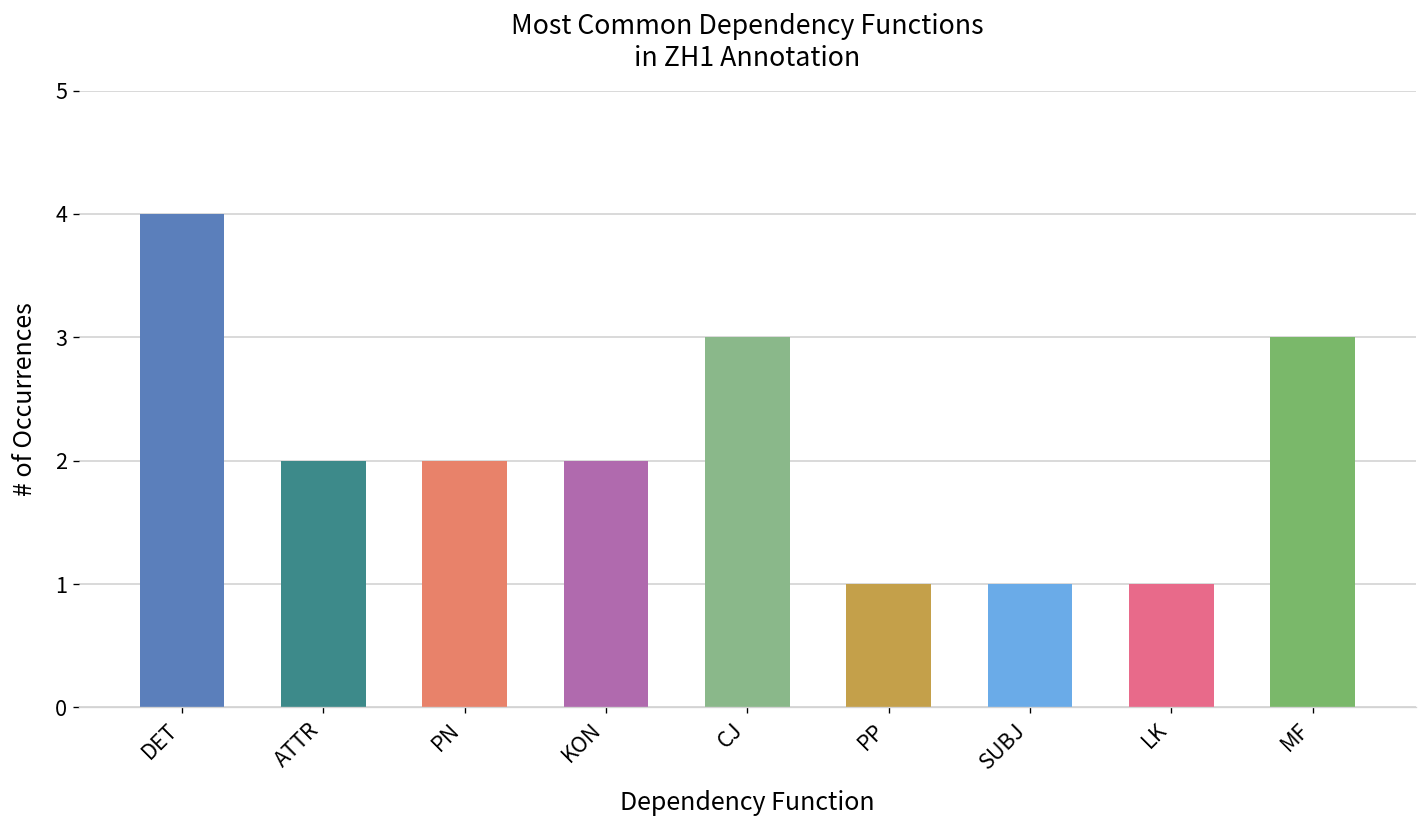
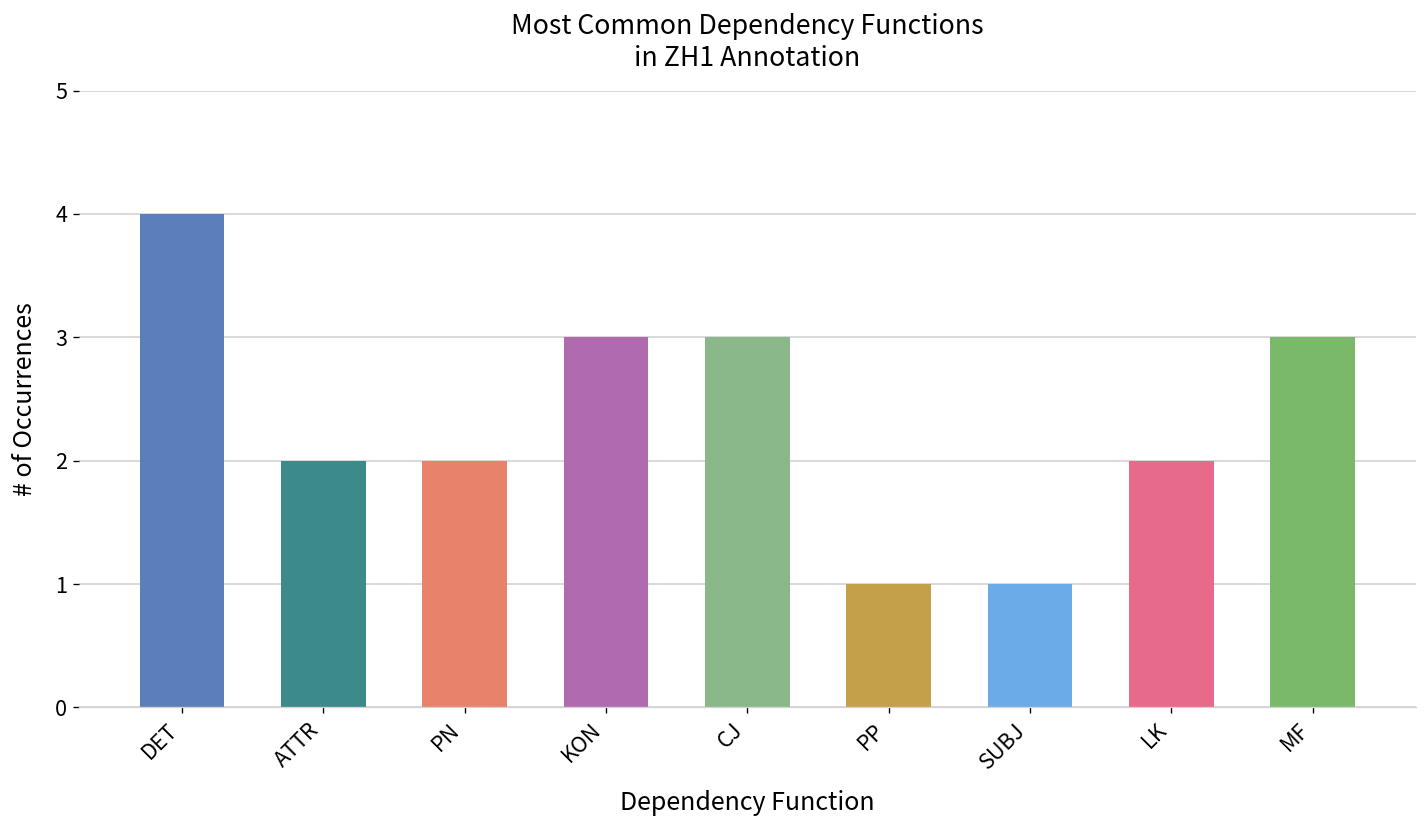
  {
    "DET": 4,
    "ATTR": 2,
    "PN": 2,
-   "KON": 2,
+   "KON": 3,
    "CJ": 3,
    "PP": 1,
    "SUBJ": 1,
-   "LK": 1,
+   "LK": 2,
    "MF": 3
  }
